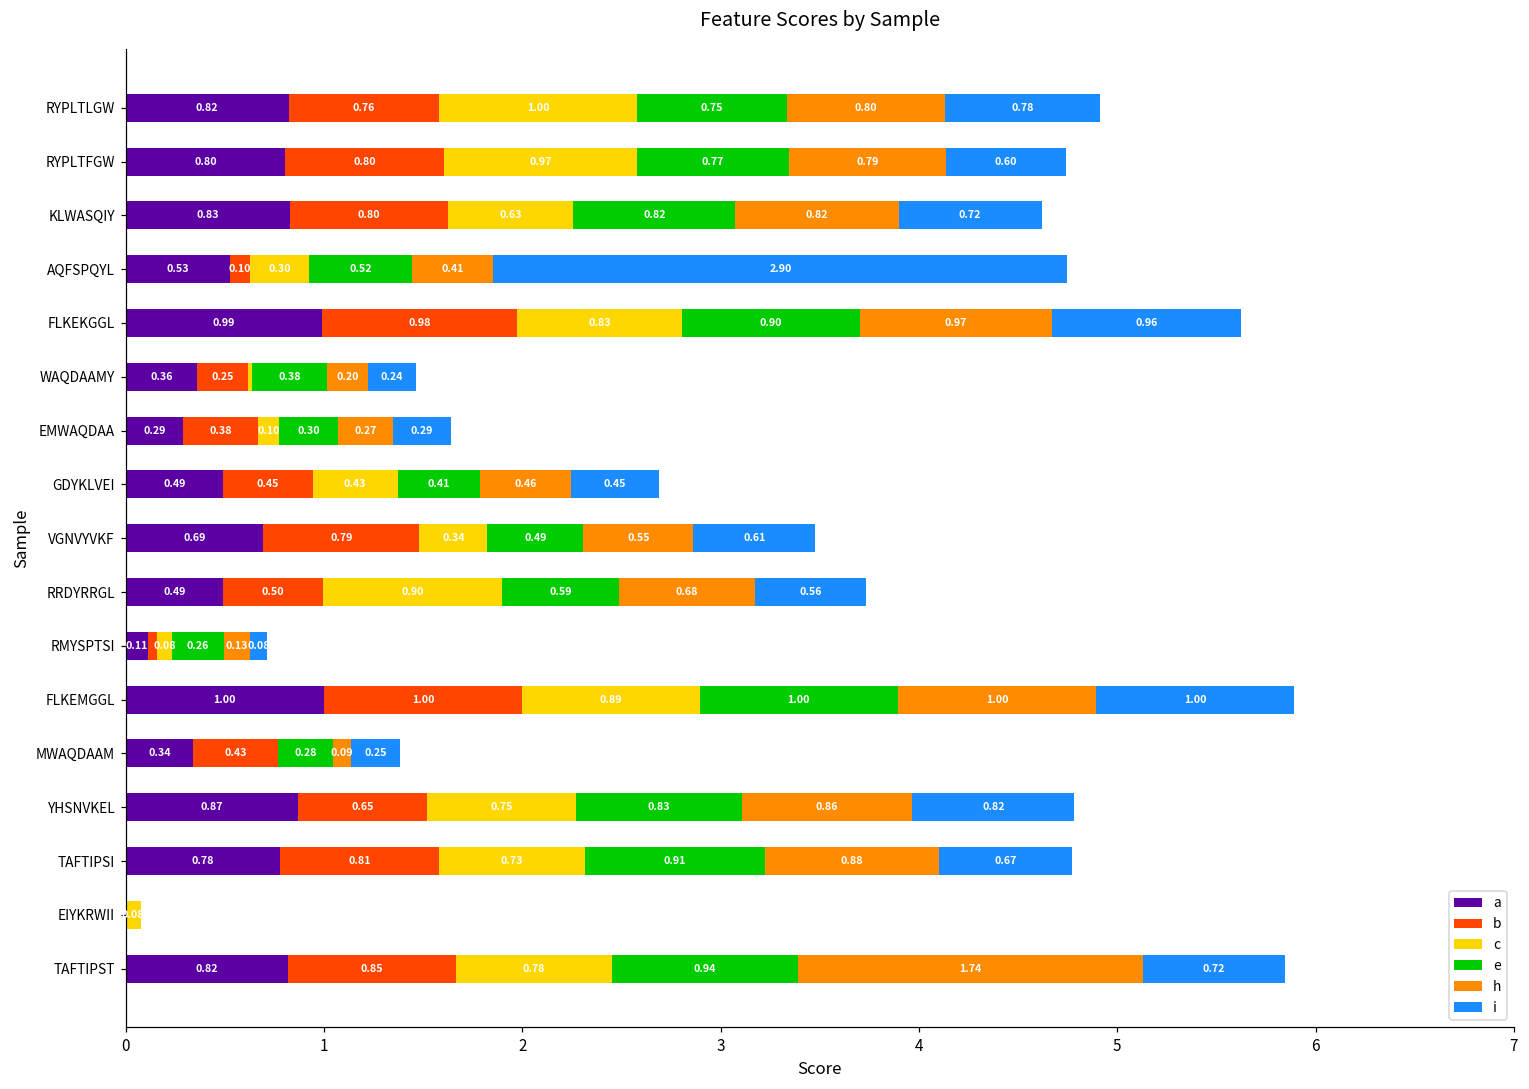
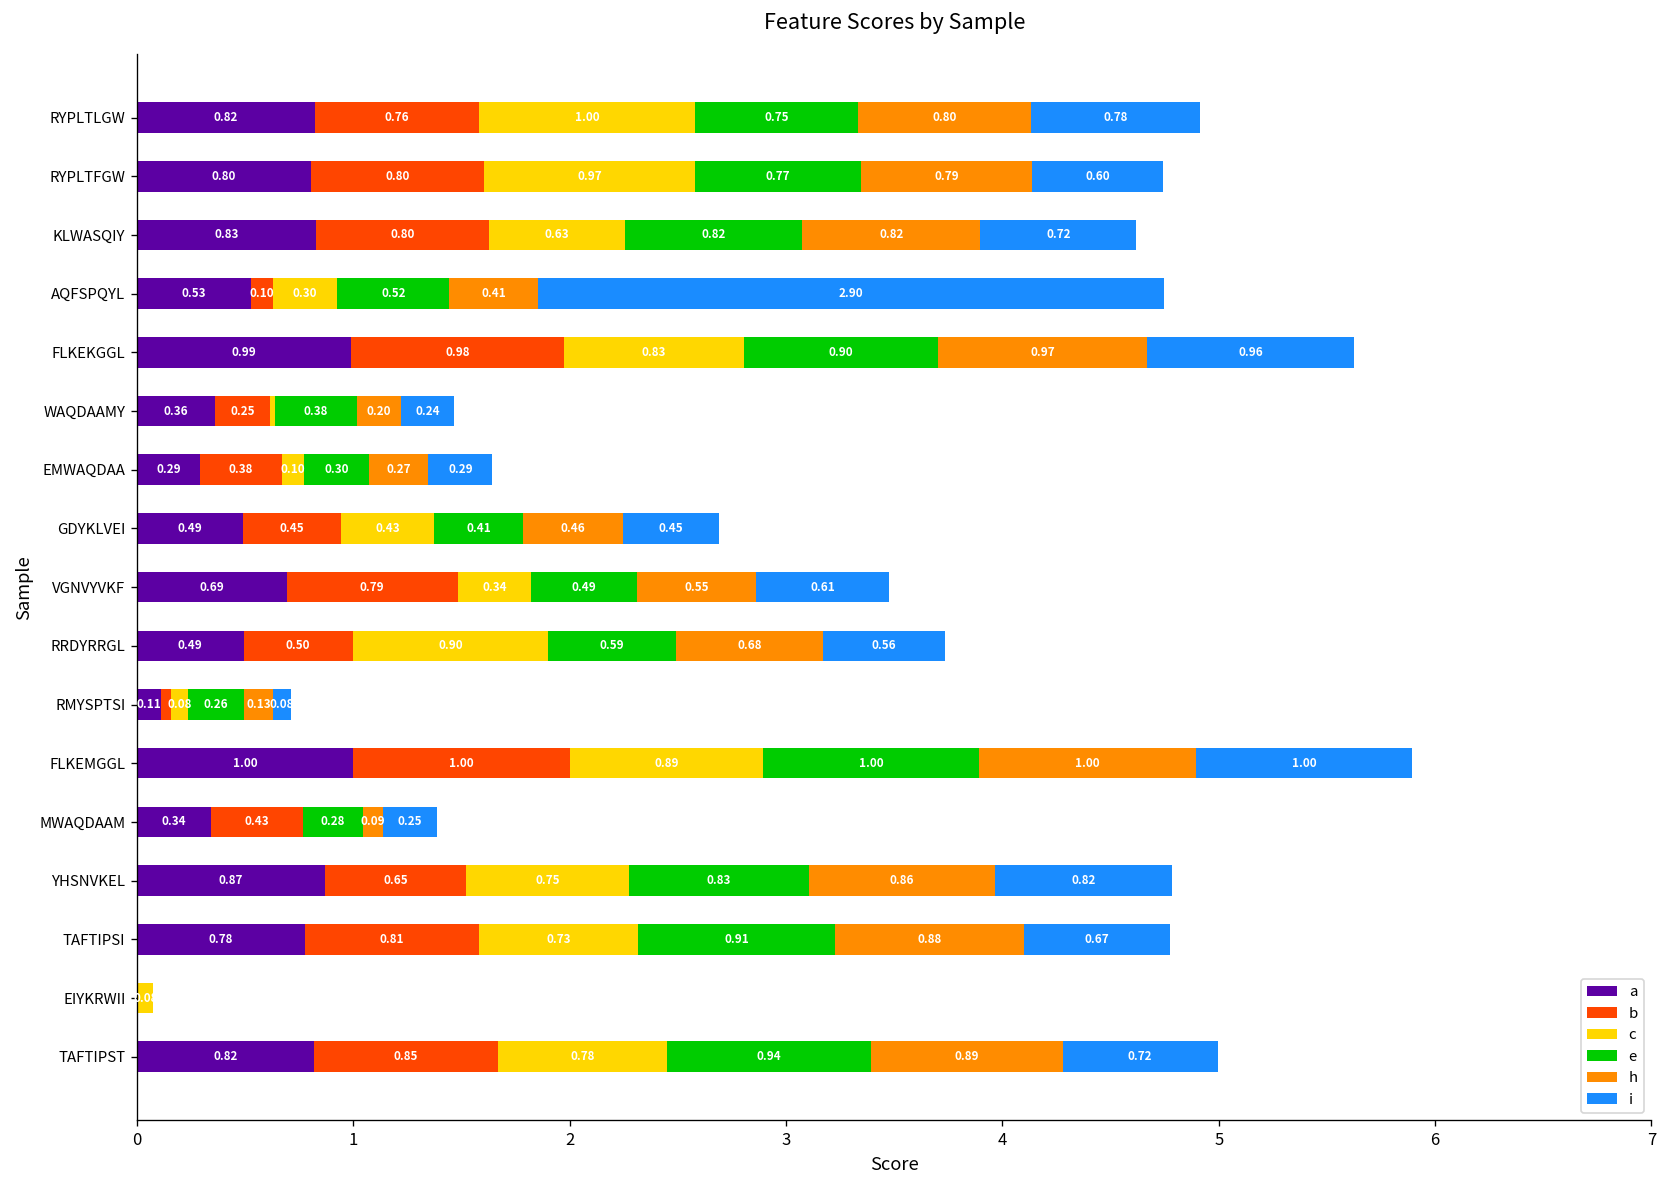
  {
    "a": {
      "RYPLTLGW": 0.82,
      "RYPLTFGW": 0.80,
      "KLWASQIY": 0.83,
      "AQFSPQYL": 0.53,
      "FLKEKGGL": 0.99,
      "WAQDAAMY": 0.36,
      "EMWAQDAA": 0.29,
      "GDYKLVEI": 0.49,
      "VGNVYVKF": 0.69,
      "RRDYRRGL": 0.49,
      "RMYSPTSI": 0.11,
      "FLKEMGGL": 1.00,
      "MWAQDAAM": 0.34,
      "YHSNVKEL": 0.87,
      "TAFTIPSI": 0.78,
      "TAFTIPST": 0.82
    },
    "b": {
      "RYPLTLGW": 0.76,
      "RYPLTFGW": 0.80,
      "KLWASQIY": 0.80,
      "AQFSPQYL": 0.10,
      "FLKEKGGL": 0.98,
      "WAQDAAMY": 0.25,
      "EMWAQDAA": 0.38,
      "GDYKLVEI": 0.45,
      "VGNVYVKF": 0.79,
      "RRDYRRGL": 0.50,
      "FLKEMGGL": 1.00,
      "MWAQDAAM": 0.43,
      "YHSNVKEL": 0.65,
      "TAFTIPSI": 0.81,
      "TAFTIPST": 0.85
    },
    "c": {
      "RYPLTLGW": 1.00,
      "RYPLTFGW": 0.97,
      "KLWASQIY": 0.63,
      "AQFSPQYL": 0.30,
      "FLKEKGGL": 0.83,
      "EMWAQDAA": 0.10,
      "GDYKLVEI": 0.43,
      "VGNVYVKF": 0.34,
      "RRDYRRGL": 0.90,
      "RMYSPTSI": 0.08,
      "FLKEMGGL": 0.89,
      "YHSNVKEL": 0.75,
      "TAFTIPSI": 0.73,
      "EIYKRWII": 0.08,
      "TAFTIPST": 0.78
    },
    "e": {
      "RYPLTLGW": 0.75,
      "RYPLTFGW": 0.77,
      "KLWASQIY": 0.82,
      "AQFSPQYL": 0.52,
      "FLKEKGGL": 0.90,
      "WAQDAAMY": 0.38,
      "EMWAQDAA": 0.30,
      "GDYKLVEI": 0.41,
      "VGNVYVKF": 0.49,
      "RRDYRRGL": 0.59,
      "RMYSPTSI": 0.26,
      "FLKEMGGL": 1.00,
      "MWAQDAAM": 0.28,
      "YHSNVKEL": 0.83,
      "TAFTIPSI": 0.91,
      "TAFTIPST": 0.94
    },
    "h": {
      "RYPLTLGW": 0.80,
      "RYPLTFGW": 0.79,
      "KLWASQIY": 0.82,
      "AQFSPQYL": 0.41,
      "FLKEKGGL": 0.97,
      "WAQDAAMY": 0.20,
      "EMWAQDAA": 0.27,
      "GDYKLVEI": 0.46,
      "VGNVYVKF": 0.55,
      "RRDYRRGL": 0.68,
      "RMYSPTSI": 0.13,
      "FLKEMGGL": 1.00,
      "MWAQDAAM": 0.09,
      "YHSNVKEL": 0.86,
      "TAFTIPSI": 0.88,
-     "TAFTIPST": 1.74
+     "TAFTIPST": 0.89
    },
    "i": {
      "RYPLTLGW": 0.78,
      "RYPLTFGW": 0.60,
      "KLWASQIY": 0.72,
      "AQFSPQYL": 2.90,
      "FLKEKGGL": 0.96,
      "WAQDAAMY": 0.24,
      "EMWAQDAA": 0.29,
      "GDYKLVEI": 0.45,
      "VGNVYVKF": 0.61,
      "RRDYRRGL": 0.56,
      "RMYSPTSI": 0.08,
      "FLKEMGGL": 1.00,
      "MWAQDAAM": 0.25,
      "YHSNVKEL": 0.82,
      "TAFTIPSI": 0.67,
      "TAFTIPST": 0.72
    }
  }
